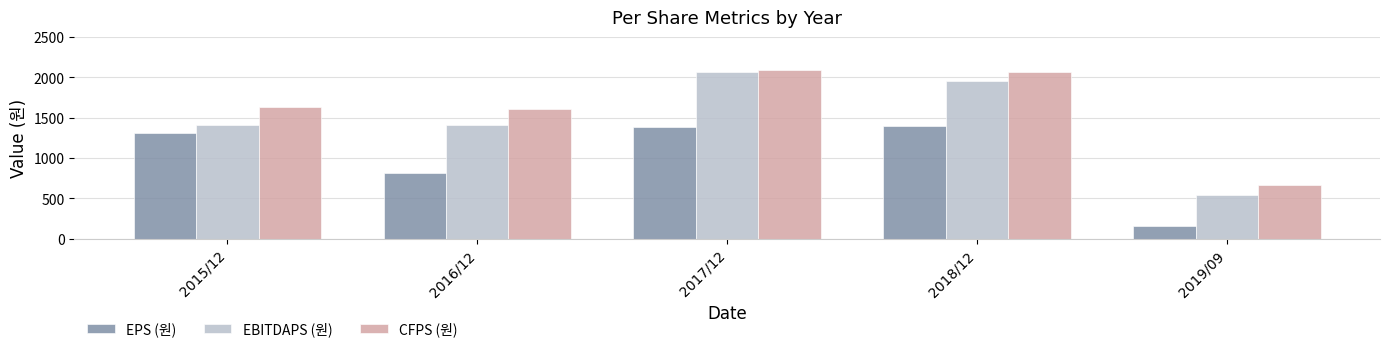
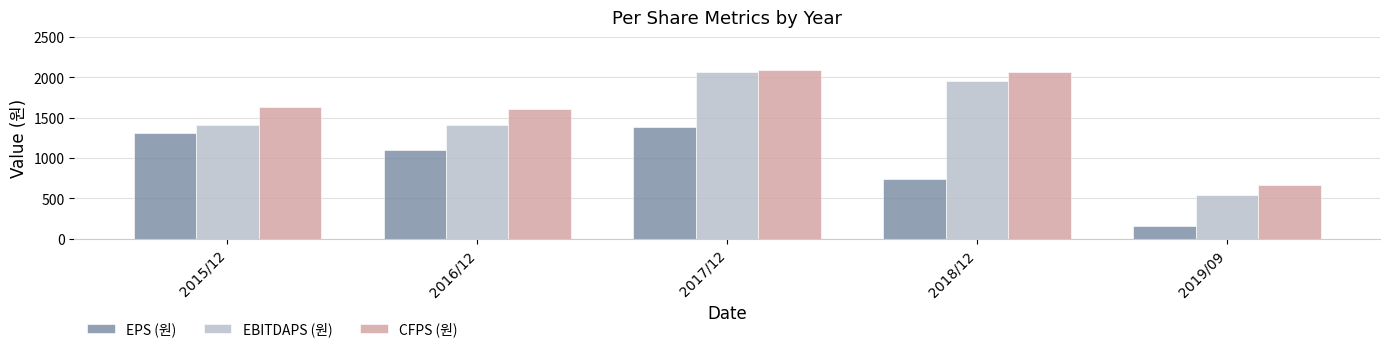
  {
    "EPS (원)": {
      "2015/12": 1300,
-     "2016/12": 800,
+     "2016/12": 1100,
      "2017/12": 1400,
-     "2018/12": 1400,
+     "2018/12": 700,
      "2019/09": 200
    }
  }
